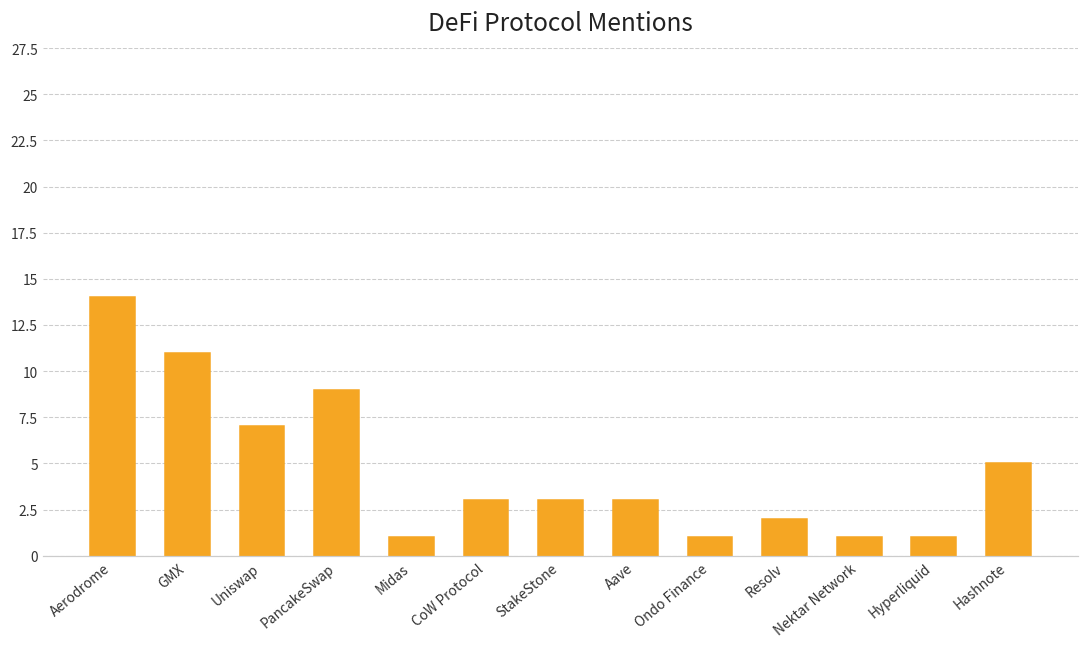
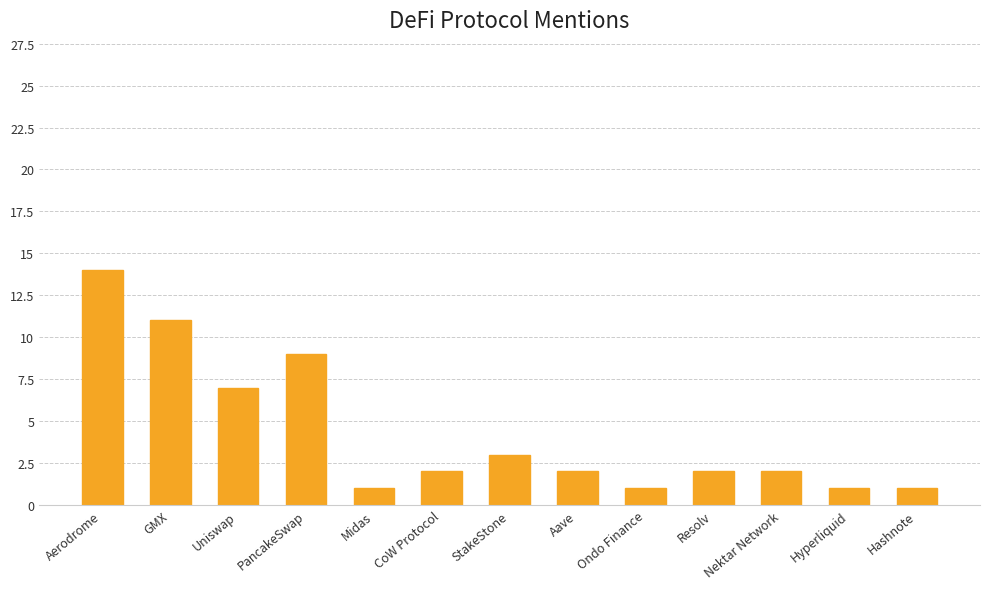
  {
    "Aerodrome": 14,
    "GMX": 11,
    "Uniswap": 7,
    "PancakeSwap": 9,
    "Midas": 1,
-   "CoW Protocol": 3,
+   "CoW Protocol": 2,
    "StakeStone": 3,
-   "Aave": 3,
+   "Aave": 2,
    "Ondo Finance": 1,
    "Resolv": 2,
-   "Nektar Network": 1,
+   "Nektar Network": 2,
    "Hyperliquid": 1,
-   "Hashnote": 5
+   "Hashnote": 1
  }
